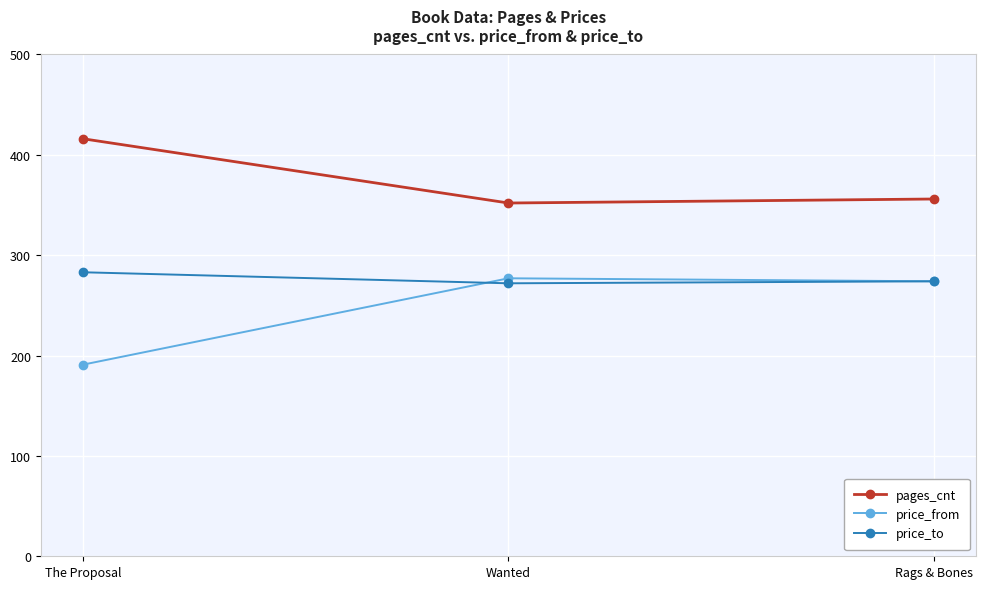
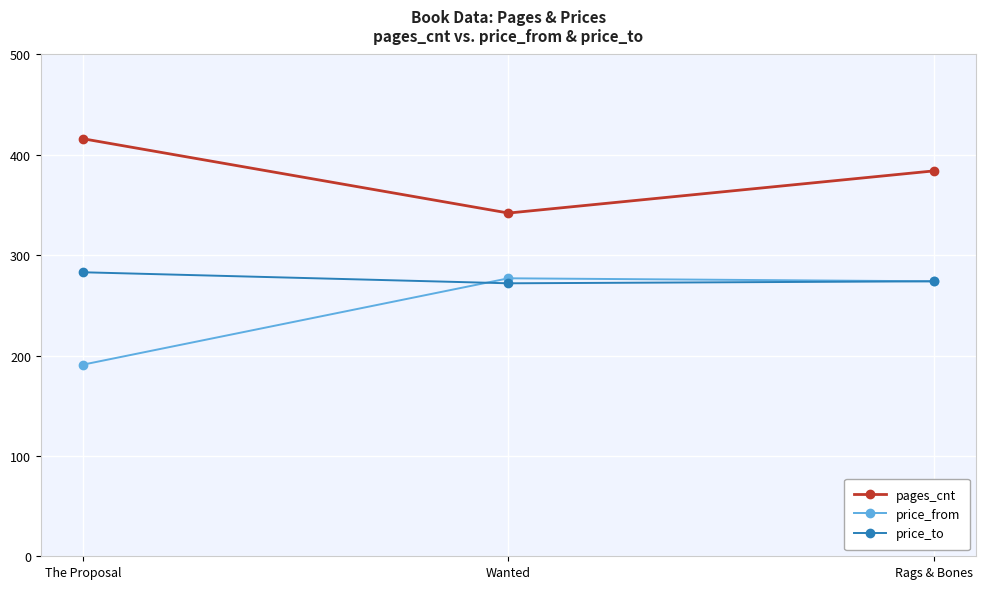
  {
    "pages_cnt": {
      "The Proposal": 416,
-     "Wanted": 352,
-     "Rags & Bones": 356
+     "Wanted": 342,
+     "Rags & Bones": 384
    },
    "price_from": {
      "The Proposal": 191,
      "Wanted": 277
    },
    "price_to": {
      "The Proposal": 283,
      "Wanted": 272
    }
  }
